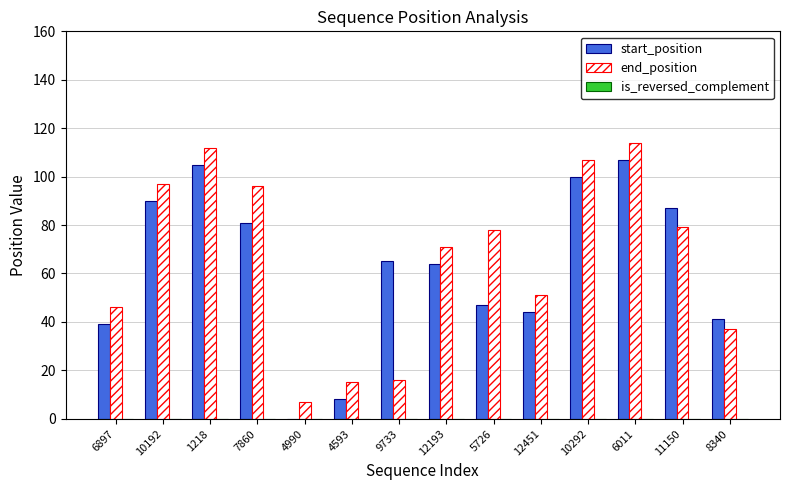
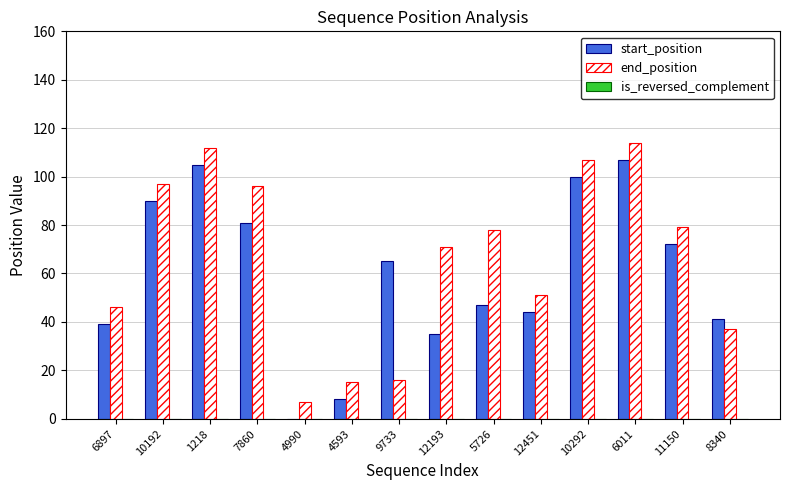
  {
    "start_position": {
      "6897": 39,
      "10192": 90,
      "1218": 105,
      "7860": 81,
      "4990": 0,
      "4593": 8,
      "9733": 65,
-     "12193": 64,
+     "12193": 35,
      "5726": 47,
      "12451": 44,
      "10292": 100,
      "6011": 107,
-     "11150": 87,
+     "11150": 72,
      "8340": 41
    },
    "end_position": {
      "6897": 46,
      "10192": 97,
      "1218": 112,
      "7860": 96,
      "4990": 7,
      "4593": 15,
      "9733": 16,
      "12193": 71,
      "5726": 78,
      "12451": 51,
      "10292": 107,
      "6011": 114,
      "11150": 79,
      "8340": 37
    },
    "is_reversed_complement": {
      "6897": 0,
      "10192": 0,
      "1218": 0,
      "7860": 0,
      "4990": 0,
      "4593": 0,
      "9733": 0,
      "12193": 0,
      "5726": 0,
      "12451": 0,
      "10292": 0,
      "6011": 0,
      "11150": 0,
      "8340": 0
    }
  }
